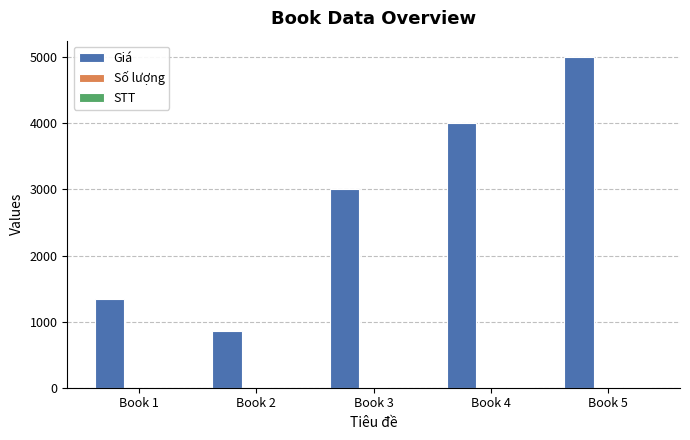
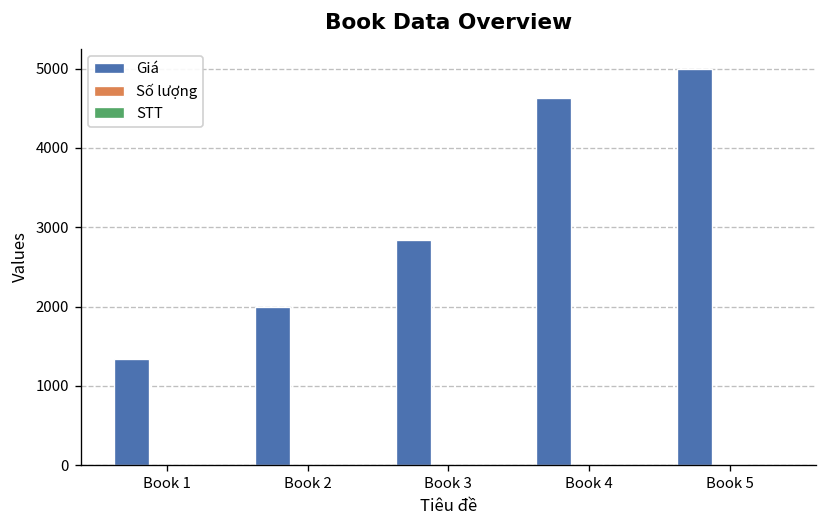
  {
    "Giá": {
      "Book 1": 1300,
-     "Book 2": 900,
-     "Book 3": 3000,
-     "Book 4": 4000,
+     "Book 2": 2000,
+     "Book 3": 2800,
+     "Book 4": 4600,
      "Book 5": 5000
    }
  }
